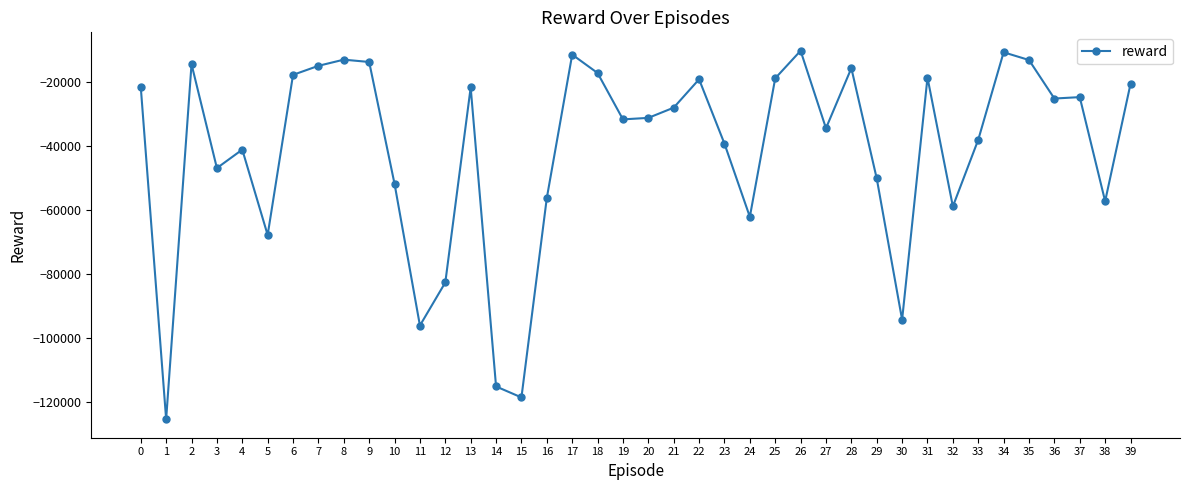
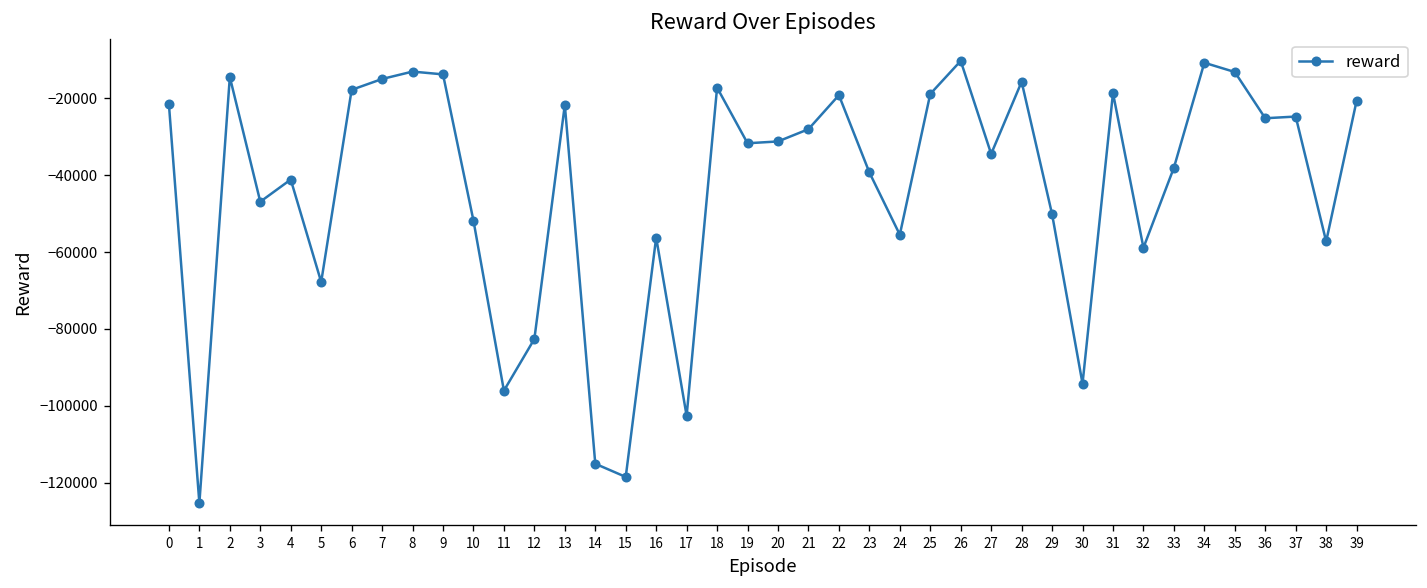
  {
    "0": -22000,
    "1": -125000,
    "2": -15000,
    "3": -47000,
    "4": -41000,
    "5": -68000,
    "6": -18000,
    "7": -15000,
    "8": -13000,
    "9": -14000,
    "10": -52000,
    "11": -96000,
    "12": -83000,
    "13": -22000,
    "14": -115000,
    "15": -118000,
    "16": -56000,
-   "17": -12000,
+   "17": -103000,
    "18": -17000,
    "19": -32000,
    "20": -31000,
    "21": -28000,
    "22": -19000,
    "23": -39000,
-   "24": -62000,
+   "24": -56000,
    "25": -19000,
    "26": -10000,
    "27": -34000,
    "28": -16000,
    "29": -50000,
    "30": -94000,
    "31": -19000,
    "32": -59000,
    "33": -38000,
    "34": -11000,
    "35": -13000,
    "36": -25000,
    "37": -25000,
    "38": -57000,
    "39": -21000
  }
